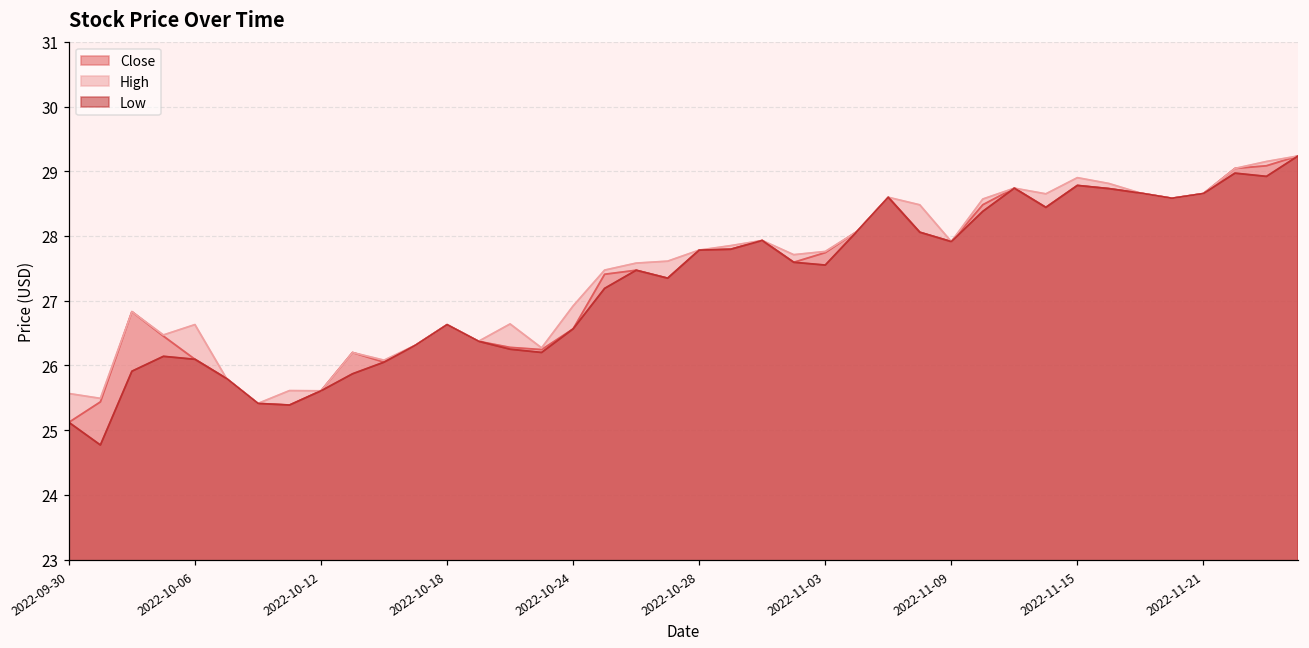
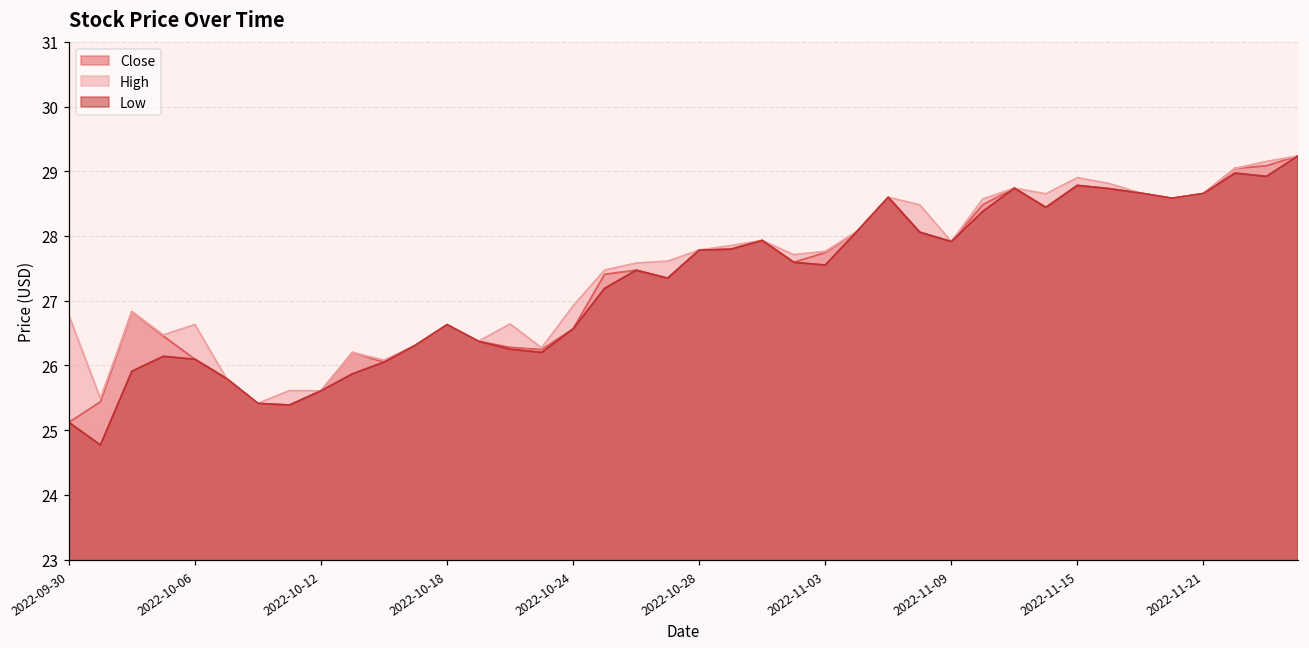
  {
    "High": {
-     "2022-09-30": 25.6,
+     "2022-09-30": 26.8,
      "2022-10-06": 26.6,
      "2022-10-24": 26.9,
      "2022-11-15": 28.9
    }
  }
